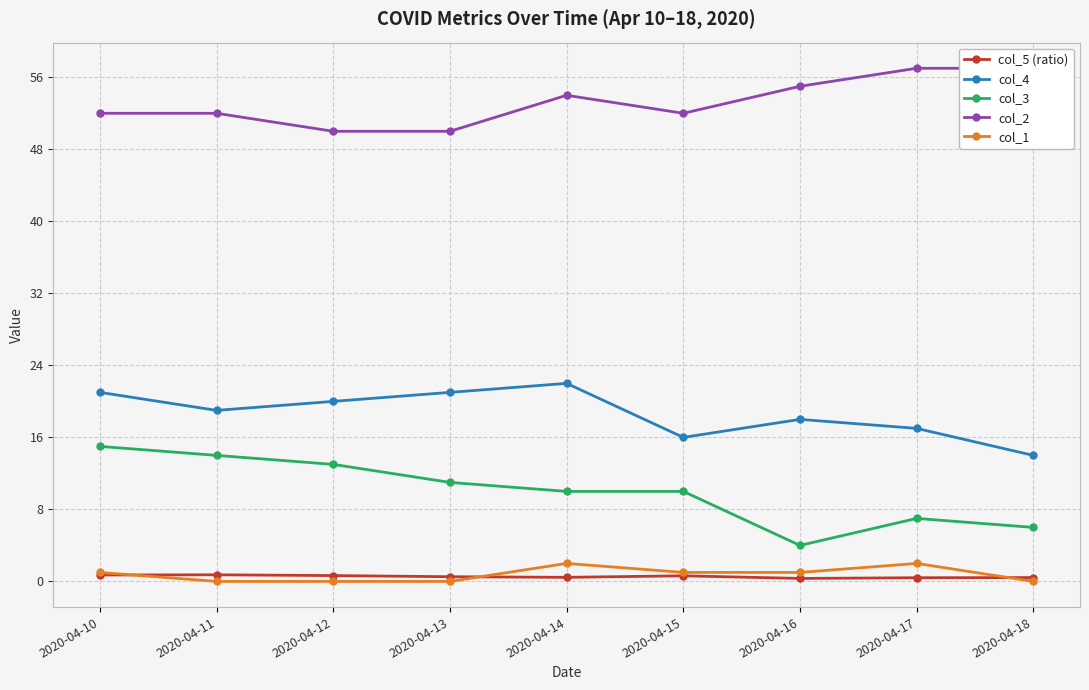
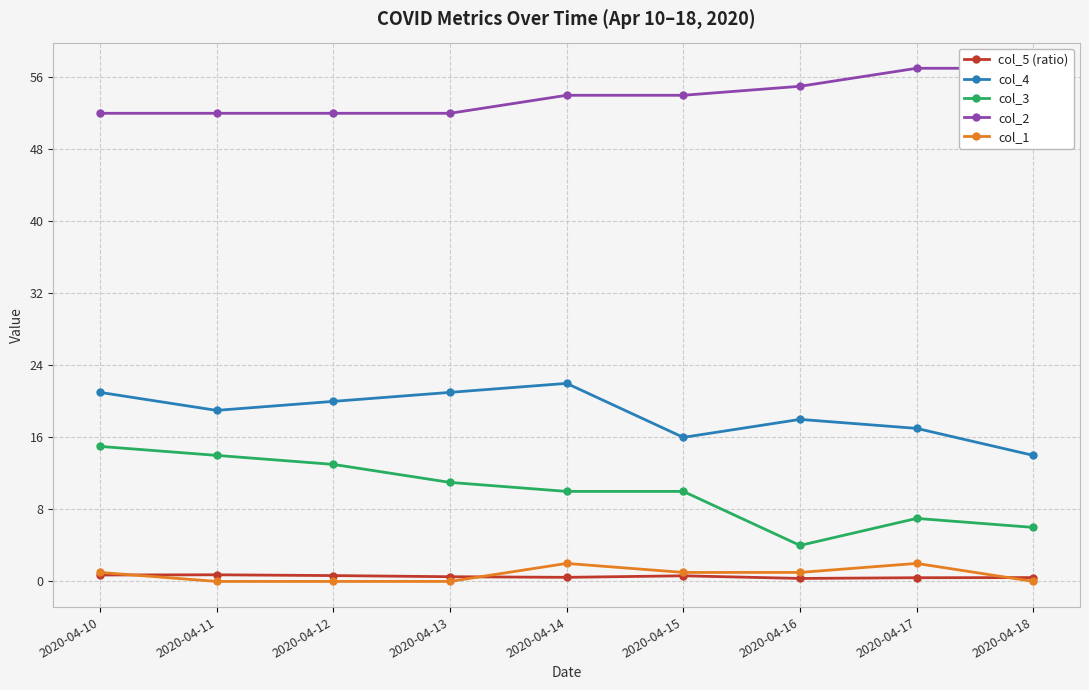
  {
    "col_5 (ratio)": {
      "2020-04-10": 1,
      "2020-04-11": 1,
      "2020-04-12": 1,
      "2020-04-13": 1,
      "2020-04-14": 0,
      "2020-04-15": 1,
      "2020-04-16": 0,
      "2020-04-17": 0,
      "2020-04-18": 0
    },
    "col_4": {
      "2020-04-10": 21,
      "2020-04-11": 19,
      "2020-04-12": 20,
      "2020-04-13": 21,
      "2020-04-14": 22,
      "2020-04-15": 16,
      "2020-04-16": 18,
      "2020-04-17": 17,
      "2020-04-18": 14
    },
    "col_3": {
      "2020-04-10": 15,
      "2020-04-11": 14,
      "2020-04-12": 13,
      "2020-04-13": 11,
      "2020-04-14": 10,
      "2020-04-15": 10,
      "2020-04-16": 4,
      "2020-04-17": 7,
      "2020-04-18": 6
    },
    "col_2": {
      "2020-04-10": 52,
      "2020-04-11": 52,
-     "2020-04-12": 50,
-     "2020-04-13": 50,
+     "2020-04-12": 52,
+     "2020-04-13": 52,
      "2020-04-14": 54,
-     "2020-04-15": 52,
+     "2020-04-15": 54,
      "2020-04-16": 55,
      "2020-04-17": 57
    },
    "col_1": {
      "2020-04-10": 1,
      "2020-04-11": 0,
      "2020-04-12": 0,
      "2020-04-13": 0,
      "2020-04-14": 2,
      "2020-04-15": 1,
      "2020-04-16": 1,
      "2020-04-17": 2,
      "2020-04-18": 0
    }
  }
